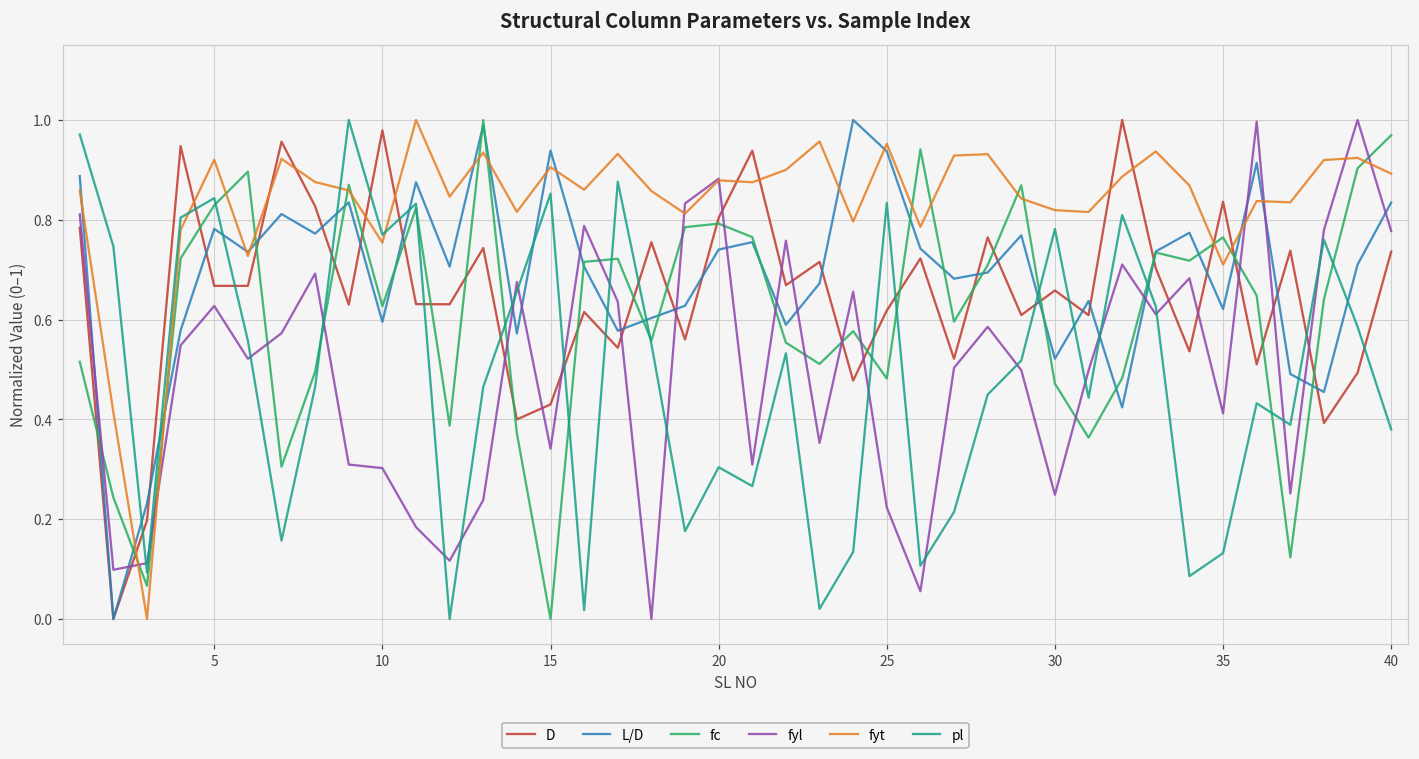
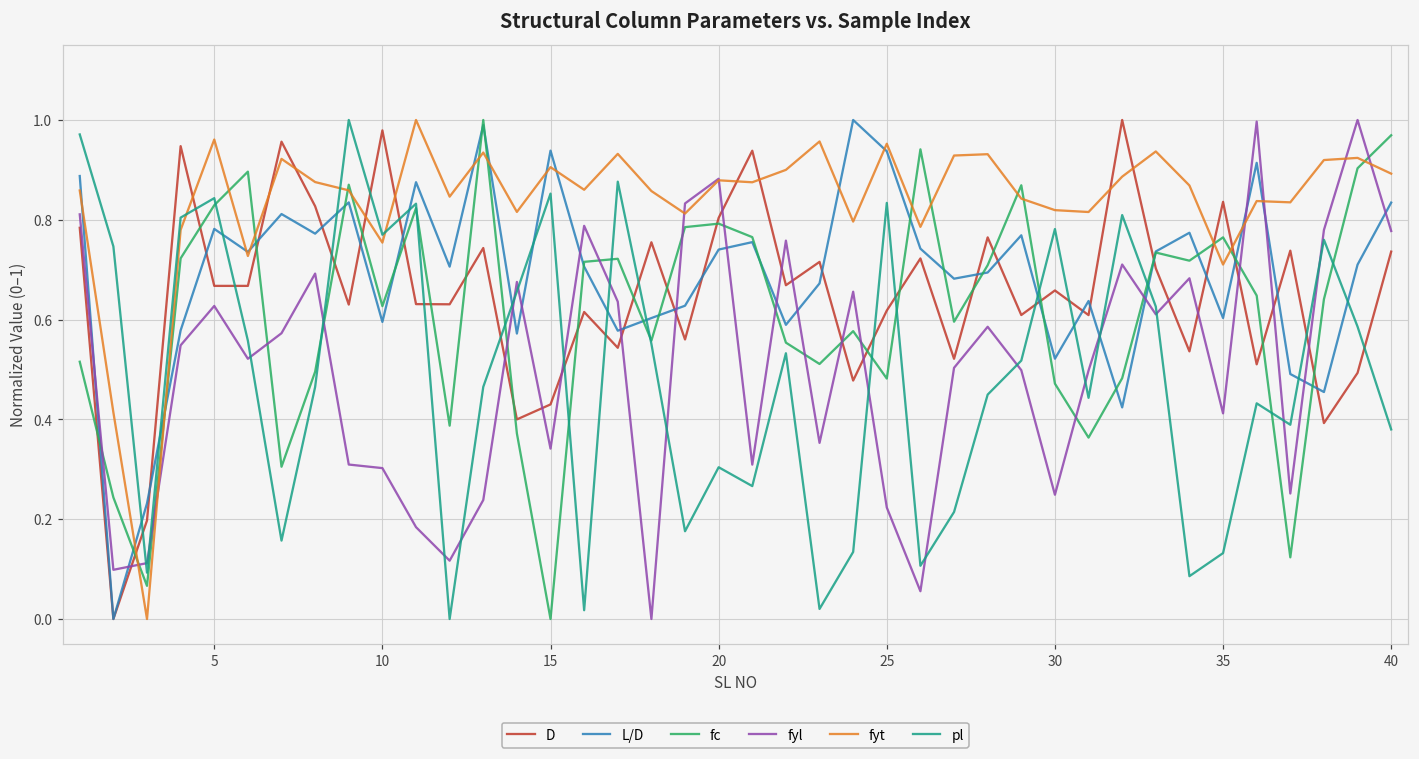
  {
    "D": {
      "5": 0.67,
      "10": 0.98,
      "15": 0.43,
      "20": 0.80,
      "25": 0.62,
      "30": 0.66,
      "35": 0.84,
      "40": 0.74
    },
    "L/D": {
      "5": 0.78,
      "10": 0.60,
      "15": 0.94,
      "20": 0.74,
      "25": 0.94,
      "30": 0.52,
-     "35": 0.62,
+     "35": 0.60,
      "40": 0.83
    },
    "fyl": {
      "5": 0.63,
      "10": 0.30,
      "15": 0.34,
      "25": 0.22,
      "30": 0.25,
      "35": 0.41,
      "40": 0.78
    },
    "fyt": {
-     "5": 0.92,
+     "5": 0.96,
      "10": 0.75,
      "15": 0.91,
      "25": 0.95,
      "30": 0.82,
      "35": 0.71,
      "40": 0.89
    }
  }
